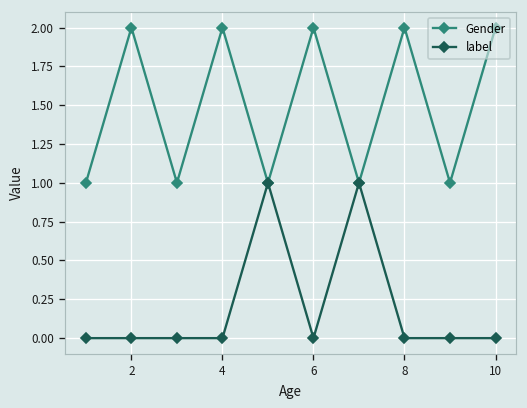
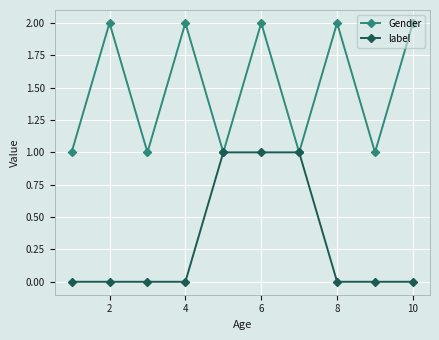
  {
    "Gender": {
      "2": 2,
      "4": 2,
      "6": 2,
      "8": 2
    },
    "label": {
      "2": 0,
      "4": 0,
-     "6": 0,
+     "6": 1,
      "8": 0,
      "10": 0
    }
  }
